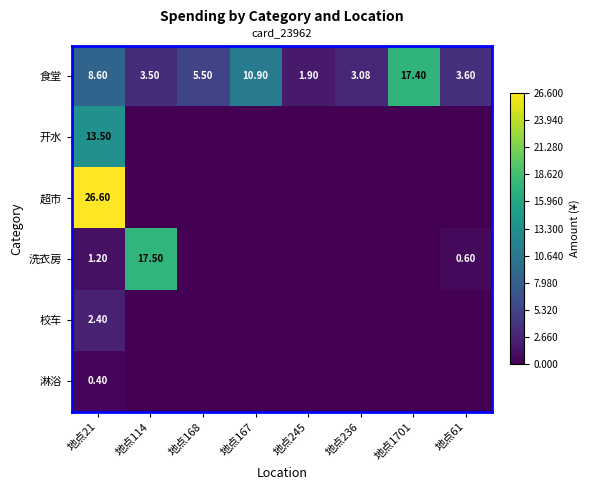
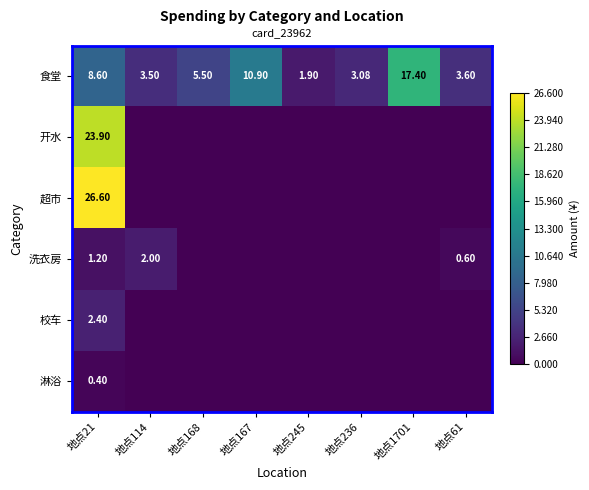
  {
    "食堂": {
      "地点21": 8.60,
      "地点114": 3.50,
      "地点168": 5.50,
      "地点167": 10.90,
      "地点245": 1.90,
      "地点236": 3.08,
      "地点1701": 17.40,
      "地点61": 3.60
    },
    "开水": {
-     "地点21": 13.50
+     "地点21": 23.90
    },
    "超市": {
      "地点21": 26.60
    },
    "洗衣房": {
      "地点21": 1.20,
-     "地点114": 17.50,
+     "地点114": 2.00,
      "地点61": 0.60
    },
    "校车": {
      "地点21": 2.40
    },
    "淋浴": {
      "地点21": 0.40
    }
  }
